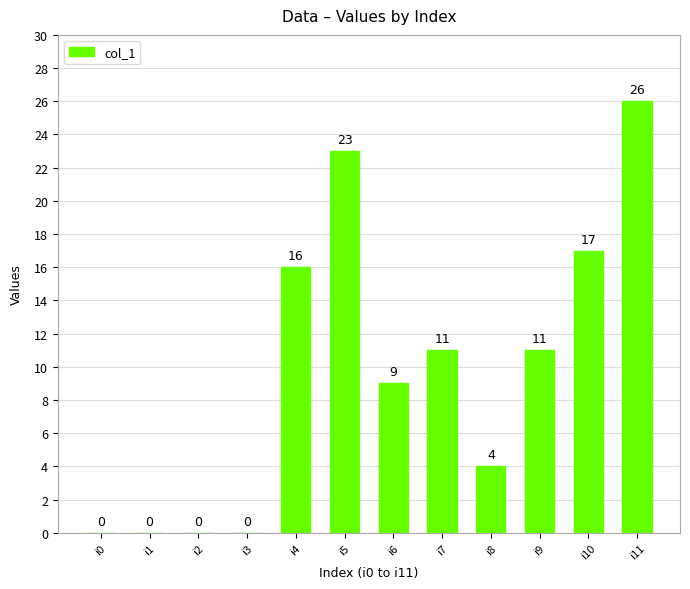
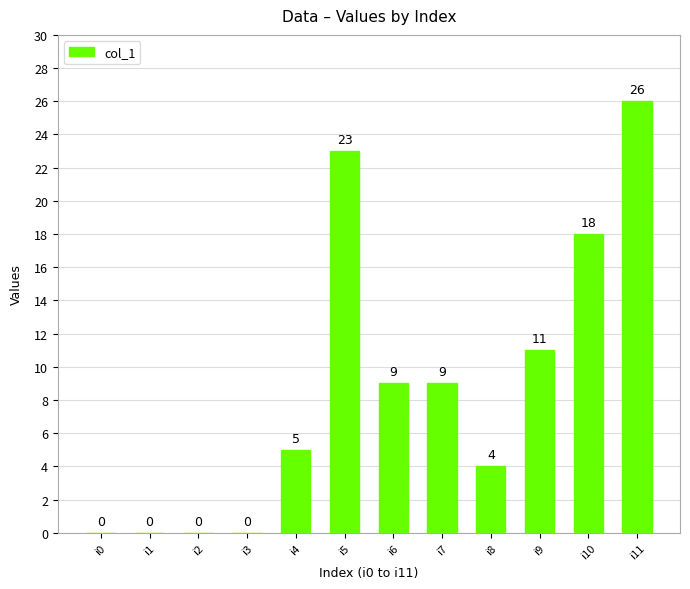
  {
    "i0": 0,
    "i1": 0,
    "i2": 0,
    "i3": 0,
-   "i4": 16,
+   "i4": 5,
    "i5": 23,
    "i6": 9,
-   "i7": 11,
+   "i7": 9,
    "i8": 4,
    "i9": 11,
-   "i10": 17,
+   "i10": 18,
    "i11": 26
  }
